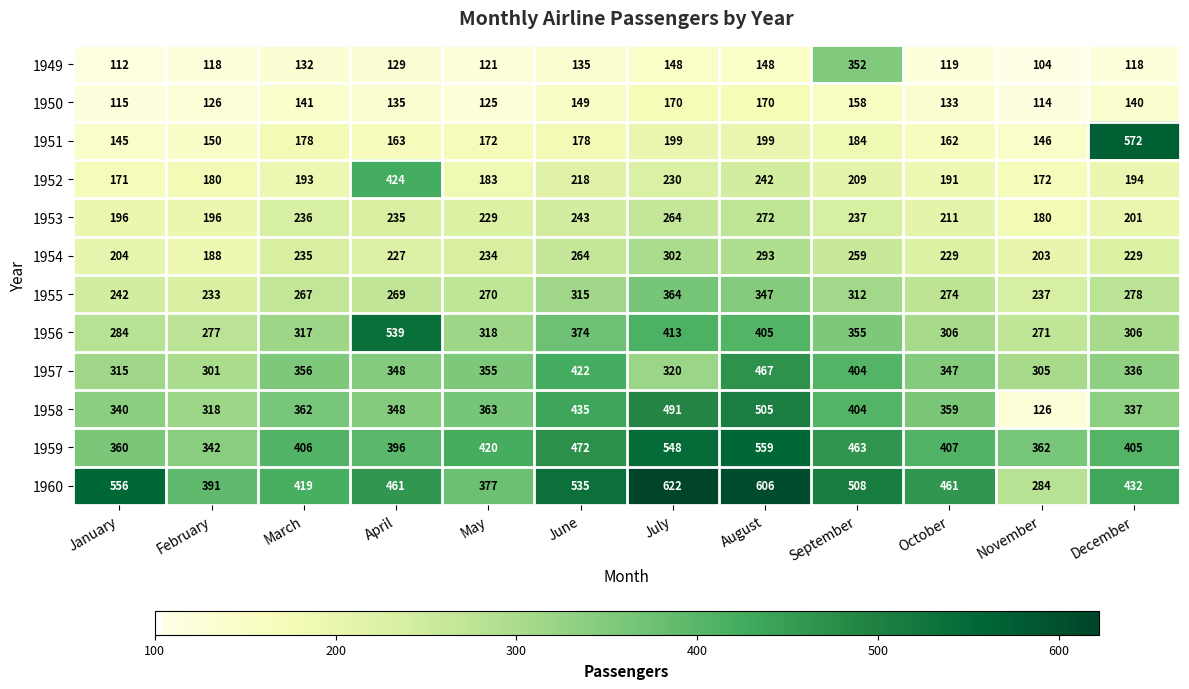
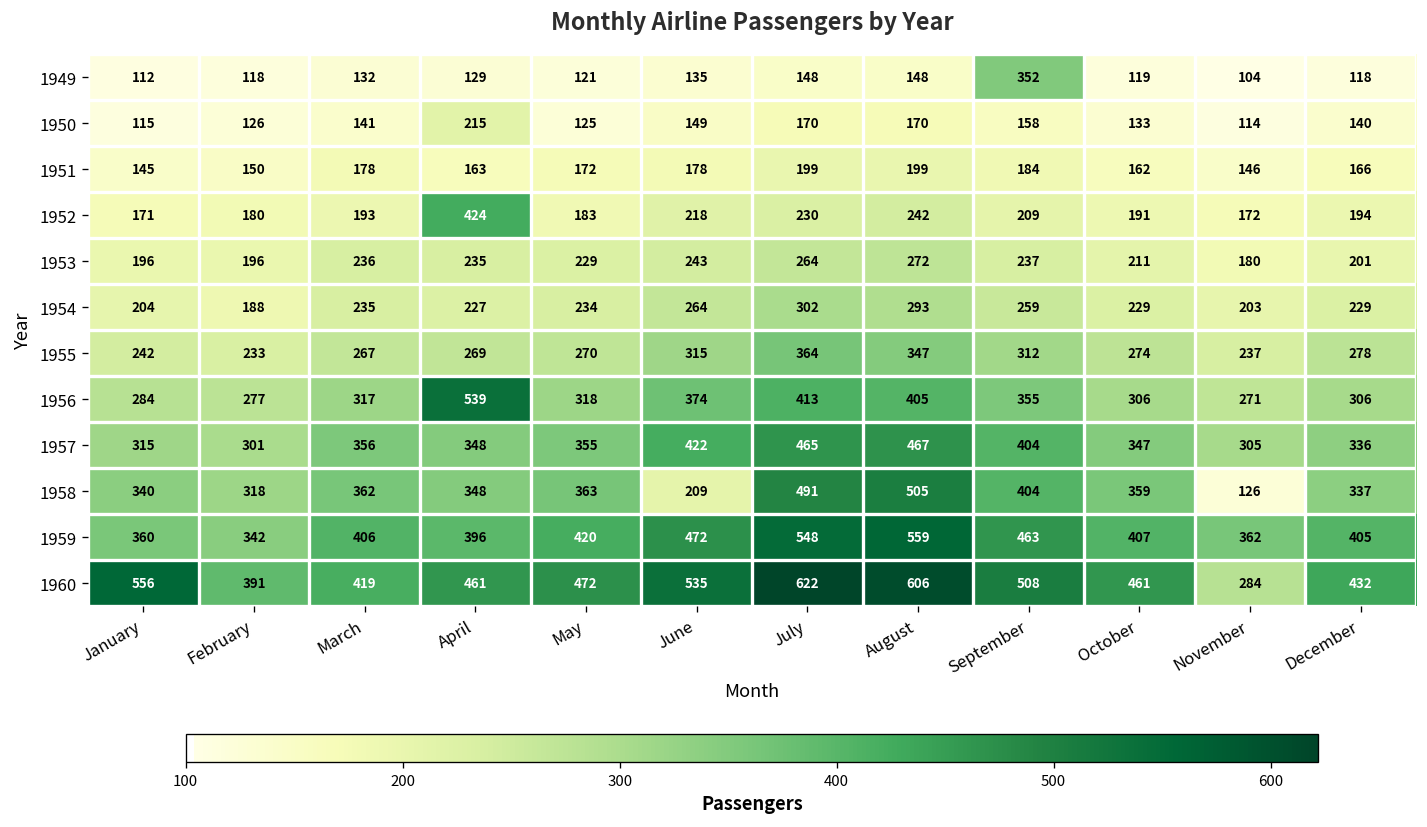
  {
    "1949": {
      "January": 112,
      "February": 118,
      "March": 132,
      "April": 129,
      "May": 121,
      "June": 135,
      "July": 148,
      "August": 148,
      "September": 352,
      "October": 119,
      "November": 104,
      "December": 118
    },
    "1950": {
      "January": 115,
      "February": 126,
      "March": 141,
-     "April": 135,
+     "April": 215,
      "May": 125,
      "June": 149,
      "July": 170,
      "August": 170,
      "September": 158,
      "October": 133,
      "November": 114,
      "December": 140
    },
    "1951": {
      "January": 145,
      "February": 150,
      "March": 178,
      "April": 163,
      "May": 172,
      "June": 178,
      "July": 199,
      "August": 199,
      "September": 184,
      "October": 162,
      "November": 146,
-     "December": 572
+     "December": 166
    },
    "1952": {
      "January": 171,
      "February": 180,
      "March": 193,
      "April": 424,
      "May": 183,
      "June": 218,
      "July": 230,
      "August": 242,
      "September": 209,
      "October": 191,
      "November": 172,
      "December": 194
    },
    "1953": {
      "January": 196,
      "February": 196,
      "March": 236,
      "April": 235,
      "May": 229,
      "June": 243,
      "July": 264,
      "August": 272,
      "September": 237,
      "October": 211,
      "November": 180,
      "December": 201
    },
    "1954": {
      "January": 204,
      "February": 188,
      "March": 235,
      "April": 227,
      "May": 234,
      "June": 264,
      "July": 302,
      "August": 293,
      "September": 259,
      "October": 229,
      "November": 203,
      "December": 229
    },
    "1955": {
      "January": 242,
      "February": 233,
      "March": 267,
      "April": 269,
      "May": 270,
      "June": 315,
      "July": 364,
      "August": 347,
      "September": 312,
      "October": 274,
      "November": 237,
      "December": 278
    },
    "1956": {
      "January": 284,
      "February": 277,
      "March": 317,
      "April": 539,
      "May": 318,
      "June": 374,
      "July": 413,
      "August": 405,
      "September": 355,
      "October": 306,
      "November": 271,
      "December": 306
    },
    "1957": {
      "January": 315,
      "February": 301,
      "March": 356,
      "April": 348,
      "May": 355,
      "June": 422,
-     "July": 320,
+     "July": 465,
      "August": 467,
      "September": 404,
      "October": 347,
      "November": 305,
      "December": 336
    },
    "1958": {
      "January": 340,
      "February": 318,
      "March": 362,
      "April": 348,
      "May": 363,
-     "June": 435,
+     "June": 209,
      "July": 491,
      "August": 505,
      "September": 404,
      "October": 359,
      "November": 126,
      "December": 337
    },
    "1959": {
      "January": 360,
      "February": 342,
      "March": 406,
      "April": 396,
      "May": 420,
      "June": 472,
      "July": 548,
      "August": 559,
      "September": 463,
      "October": 407,
      "November": 362,
      "December": 405
    },
    "1960": {
      "January": 556,
      "February": 391,
      "March": 419,
      "April": 461,
-     "May": 377,
+     "May": 472,
      "June": 535,
      "July": 622,
      "August": 606,
      "September": 508,
      "October": 461,
      "November": 284,
      "December": 432
    }
  }
